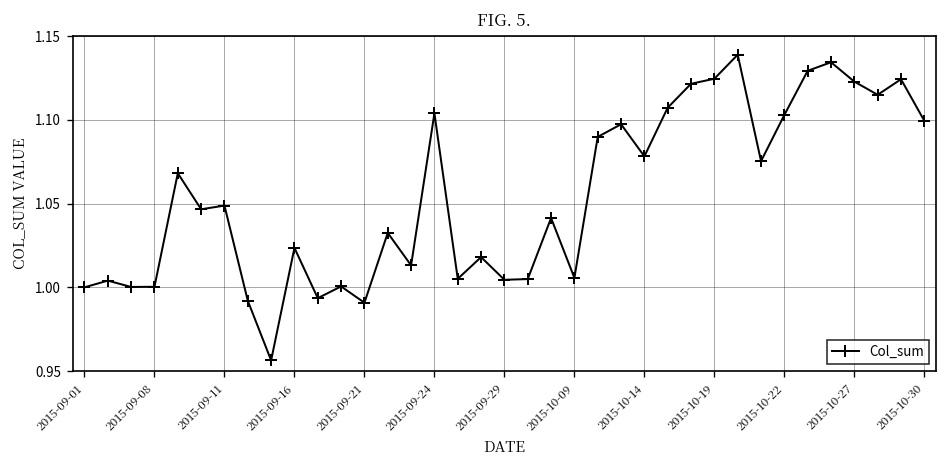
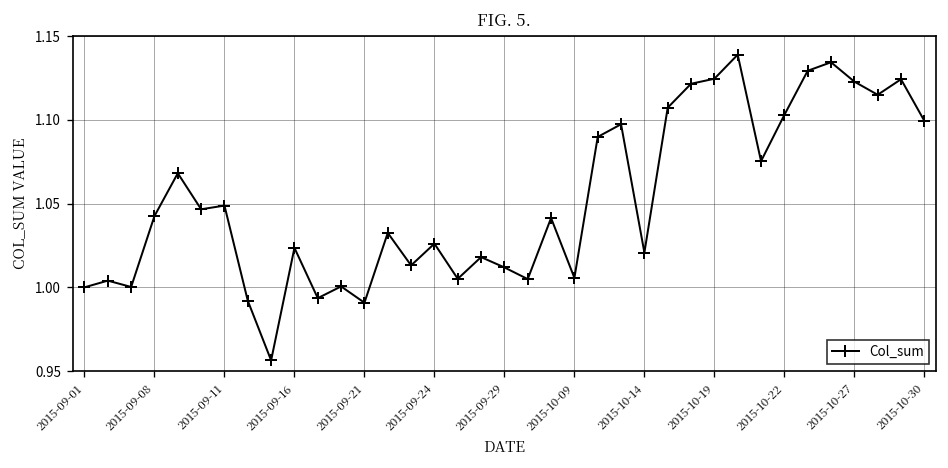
  {
    "2015-09-01": 1.000,
-   "2015-09-08": 1.000,
+   "2015-09-08": 1.043,
    "2015-09-11": 1.049,
    "2015-09-16": 1.024,
    "2015-09-21": 0.991,
-   "2015-09-24": 1.104,
-   "2015-09-29": 1.005,
+   "2015-09-24": 1.026,
+   "2015-09-29": 1.012,
    "2015-10-09": 1.006,
-   "2015-10-14": 1.078,
+   "2015-10-14": 1.021,
    "2015-10-19": 1.125,
    "2015-10-22": 1.103,
    "2015-10-27": 1.123,
    "2015-10-30": 1.099
  }
